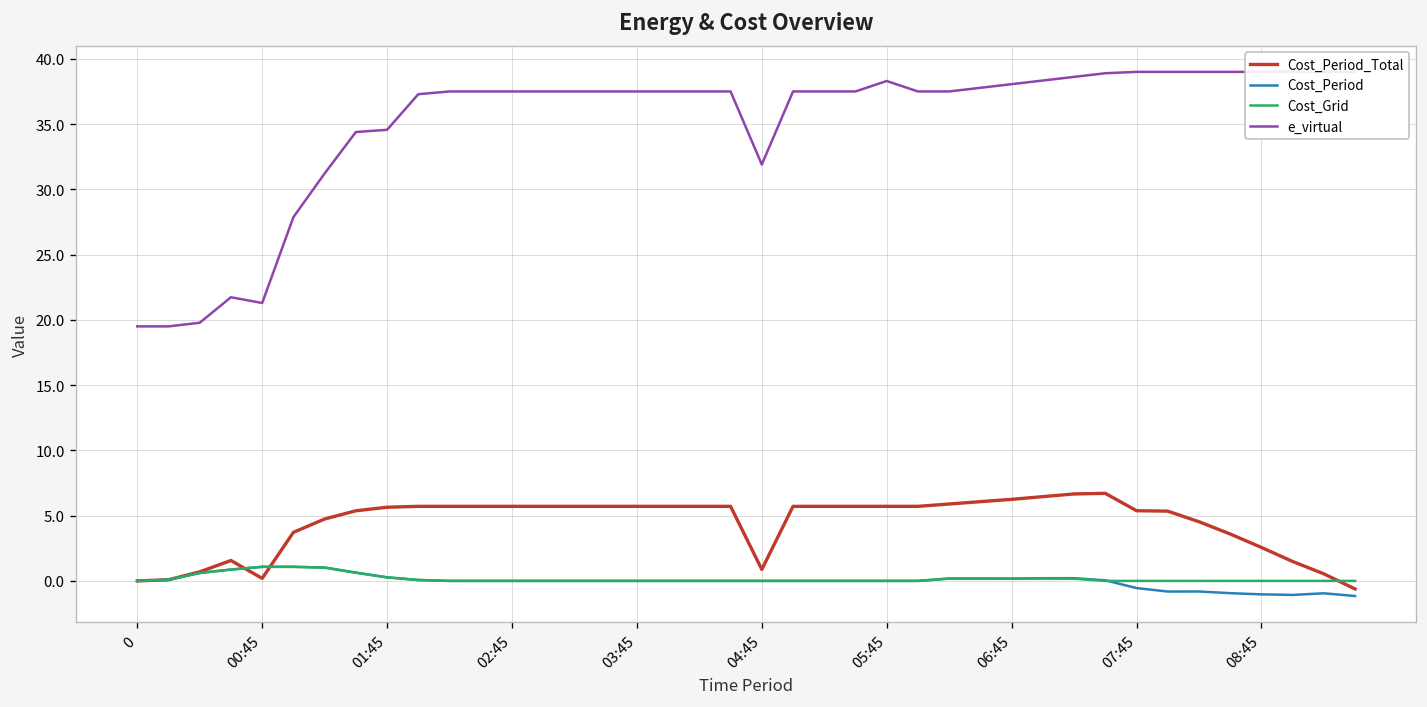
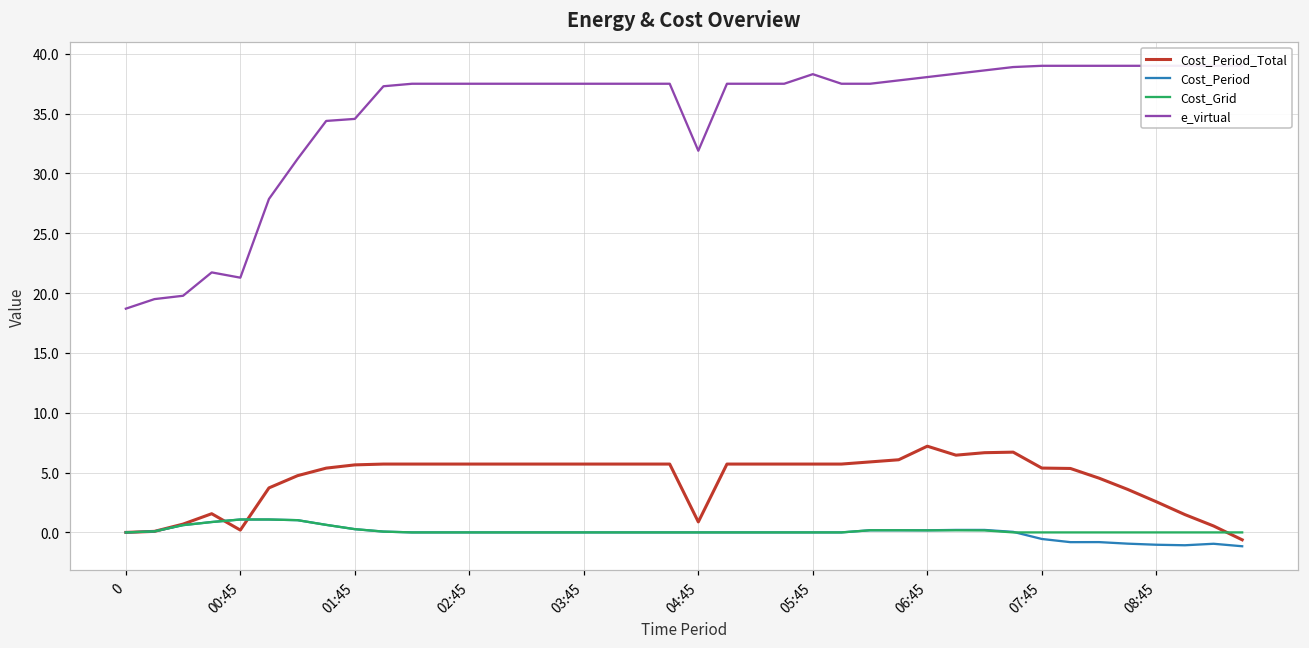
  {
    "Cost_Period_Total": {
      "00:45": 0.2,
      "01:45": 5.6,
      "02:45": 5.7,
      "03:45": 5.7,
      "04:45": 0.9,
      "05:45": 5.7,
-     "06:45": 6.2,
+     "06:45": 7.2,
      "07:45": 5.4,
      "08:45": 2.6
    },
    "Cost_Period": {
      "07:45": -0.5,
      "08:45": -1.0
    },
    "Cost_Grid": {
      "07:45": 0.0,
      "08:45": 0.0
    },
    "e_virtual": {
-     "0": 19.5,
+     "0": 18.7,
      "00:45": 21.3,
      "01:45": 34.6,
      "02:45": 37.5,
      "03:45": 37.5,
      "04:45": 31.9,
      "05:45": 38.3,
      "06:45": 38.1,
      "07:45": 39.0
    }
  }
